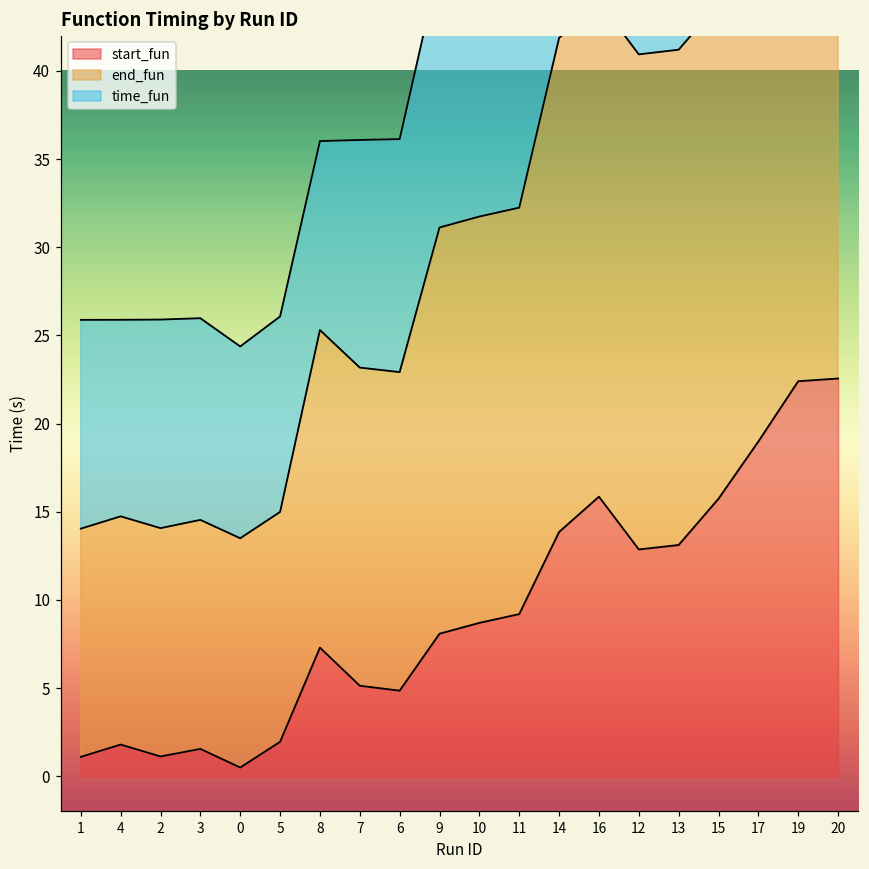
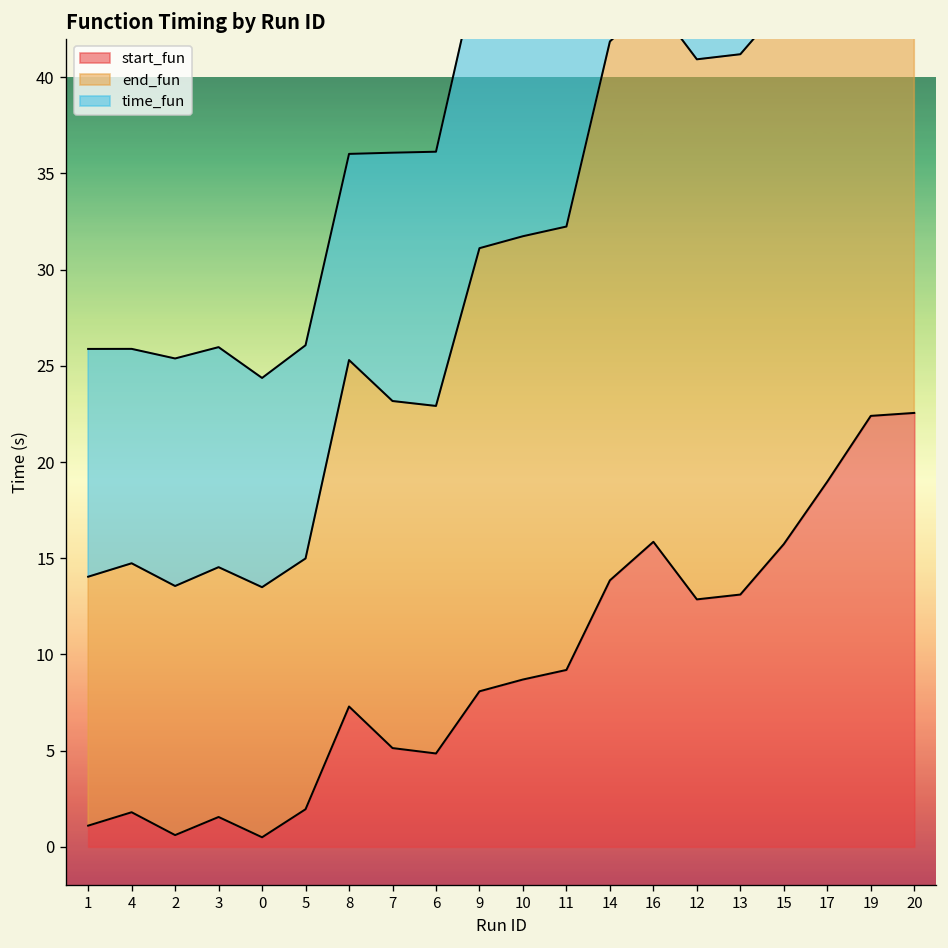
  {
    "start_fun": {
      "1": 1.1,
      "4": 1.8,
-     "2": 1.1,
+     "2": 0.6,
      "3": 1.5,
      "0": 0.5,
      "5": 2.0,
      "8": 7.3,
      "7": 5.1,
      "6": 4.9,
      "9": 8.1,
      "10": 8.7,
      "11": 9.2,
      "14": 13.9,
      "16": 15.9,
      "12": 12.9,
      "13": 13.1,
      "15": 15.7,
      "17": 19.0,
      "19": 22.4,
      "20": 22.6
    },
    "end_fun": {
      "1": 12.9,
      "4": 12.9,
      "2": 12.9,
      "3": 13.0,
      "0": 13.0,
      "5": 13.0,
      "8": 18.0,
      "7": 18.0,
      "6": 18.1,
      "9": 23.0,
      "10": 23.0,
      "11": 23.0,
      "14": 28.0,
      "12": 28.1,
      "13": 28.1
    },
    "time_fun": {
      "1": 11.8,
      "4": 11.1,
      "2": 11.8,
      "3": 11.4,
      "0": 10.9,
      "5": 11.1,
      "8": 10.7,
      "7": 12.9,
      "6": 13.2
    }
  }
